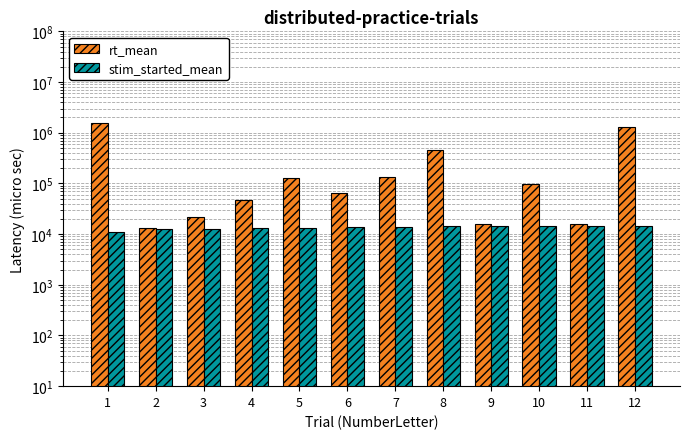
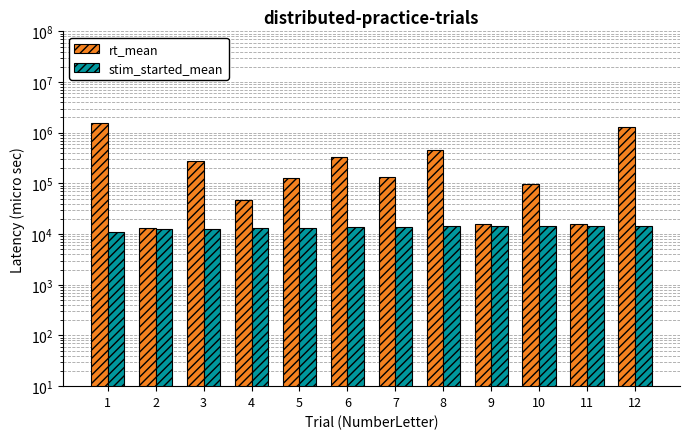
  {
    "rt_mean": {
      "1": 1500000,
      "2": 13000,
-     "3": 22000,
+     "3": 300000,
      "4": 50000,
      "5": 130000,
-     "6": 60000,
+     "6": 300000,
      "7": 140000,
      "8": 400000,
      "9": 16000,
      "10": 100000,
      "11": 16000,
      "12": 1300000
    },
    "stim_started_mean": {
      "1": 11000,
      "2": 13000,
      "3": 13000,
      "4": 13000,
      "5": 13000,
      "6": 14000,
      "7": 14000,
      "8": 14000,
      "9": 14000,
      "10": 15000,
      "11": 15000,
      "12": 15000
    }
  }
